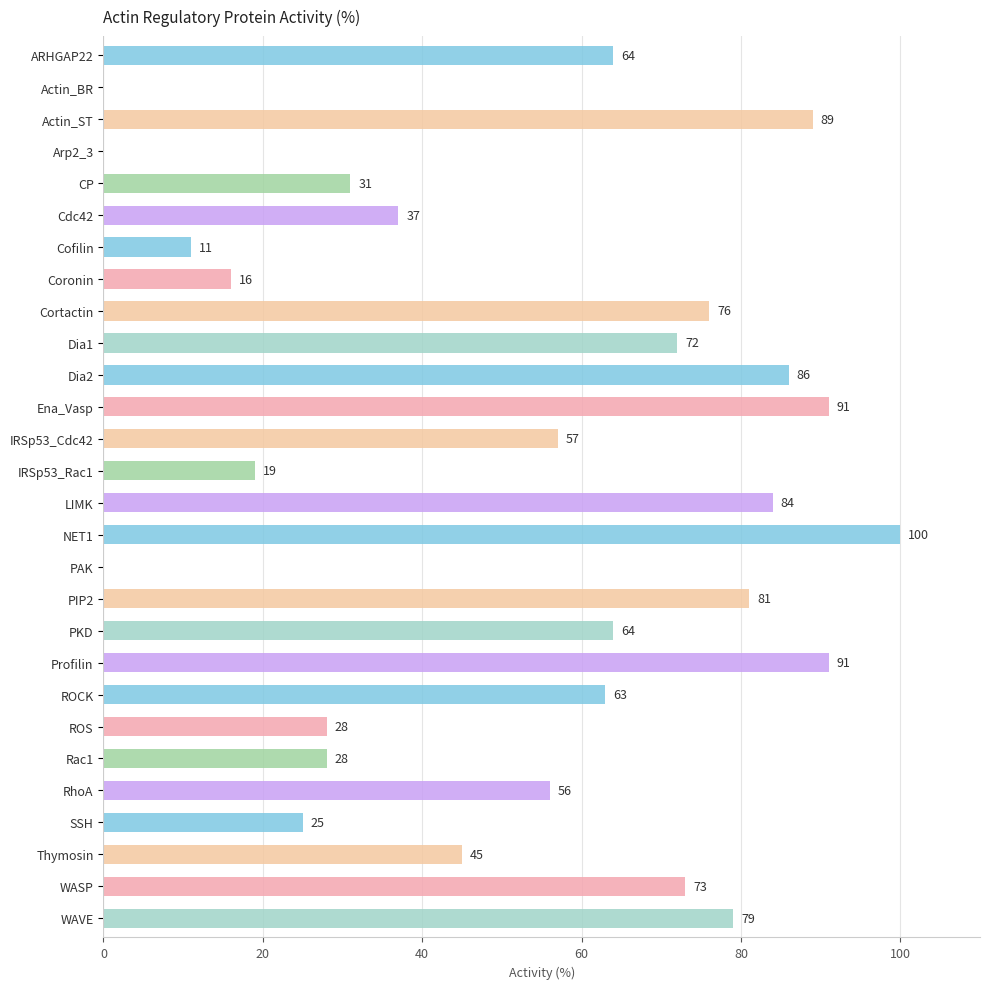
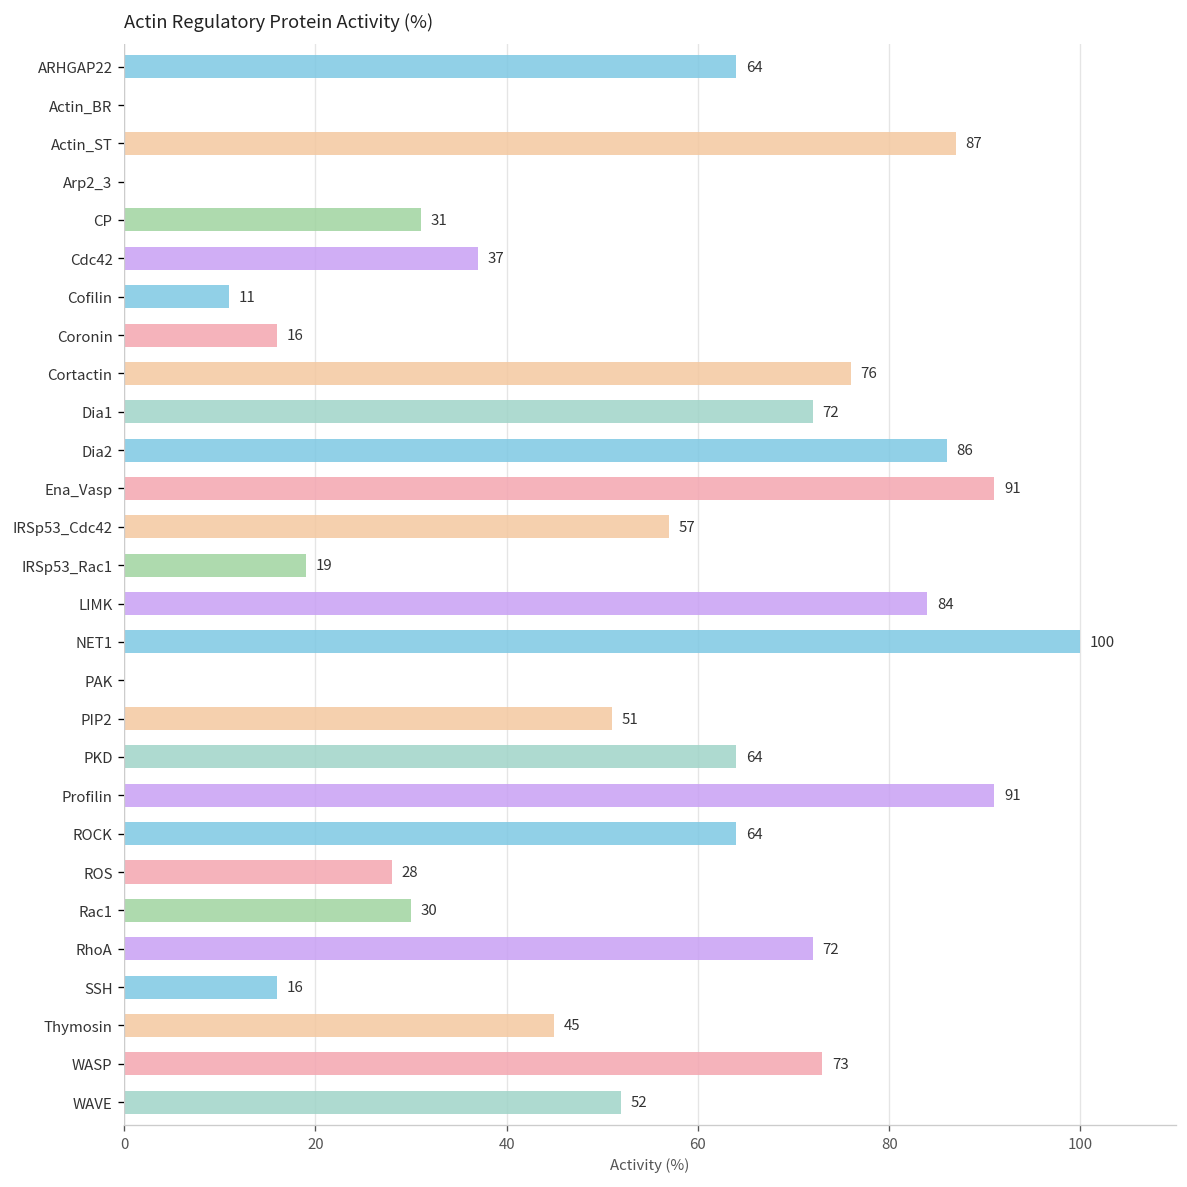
  {
    "ARHGAP22": 64,
-   "Actin_ST": 89,
+   "Actin_ST": 87,
    "CP": 31,
    "Cdc42": 37,
    "Cofilin": 11,
    "Coronin": 16,
    "Cortactin": 76,
    "Dia1": 72,
    "Dia2": 86,
    "Ena_Vasp": 91,
    "IRSp53_Cdc42": 57,
    "IRSp53_Rac1": 19,
    "LIMK": 84,
    "NET1": 100,
-   "PIP2": 81,
+   "PIP2": 51,
    "PKD": 64,
    "Profilin": 91,
-   "ROCK": 63,
+   "ROCK": 64,
    "ROS": 28,
-   "Rac1": 28,
-   "RhoA": 56,
-   "SSH": 25,
+   "Rac1": 30,
+   "RhoA": 72,
+   "SSH": 16,
    "Thymosin": 45,
    "WASP": 73,
-   "WAVE": 79
+   "WAVE": 52
  }
